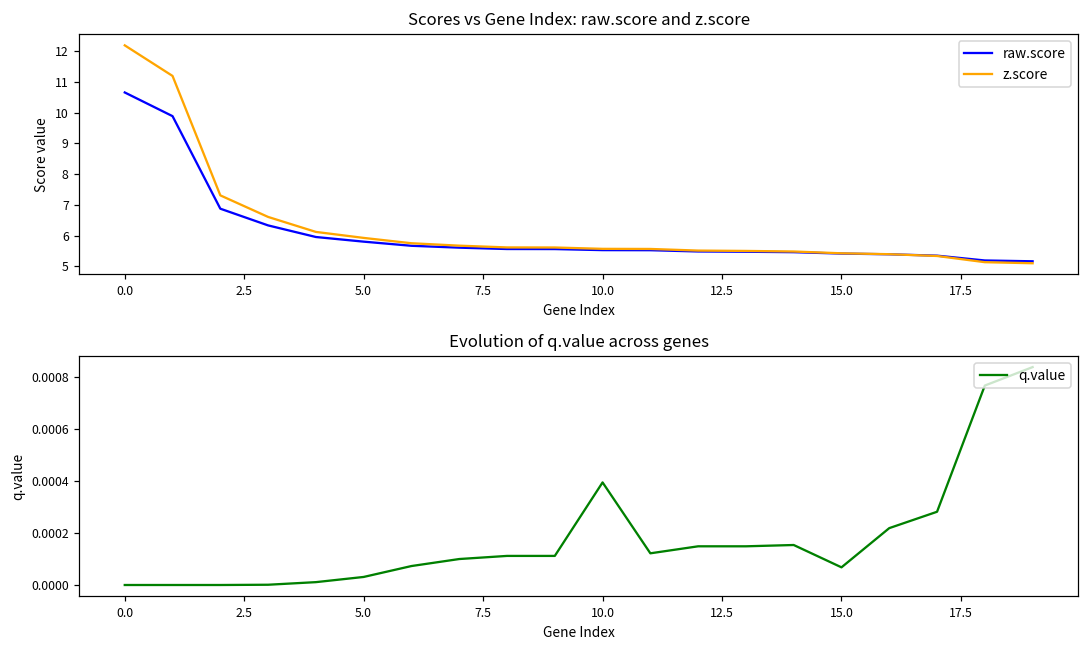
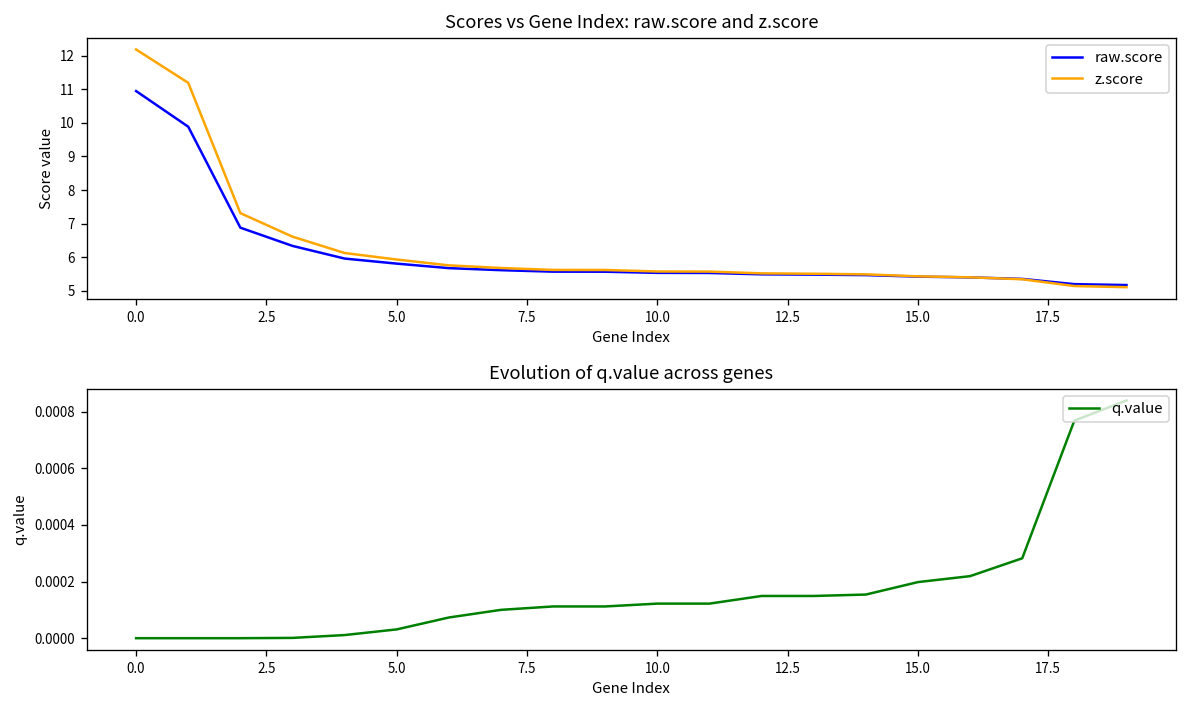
  {
    "Scores vs Gene Index: raw.score and z.score": {
      "raw.score": {
-       "0.0": 10.7,
+       "0.0": 10.9,
        "5.0": 5.8
      },
      "z.score": {
        "0.0": 12.2,
        "5.0": 5.9
      }
    },
    "Evolution of q.value across genes": {
      "0.0": 0.00000,
      "5.0": 0.00003,
-     "10.0": 0.00040,
-     "15.0": 0.00007
+     "10.0": 0.00012,
+     "15.0": 0.00020
    }
  }
